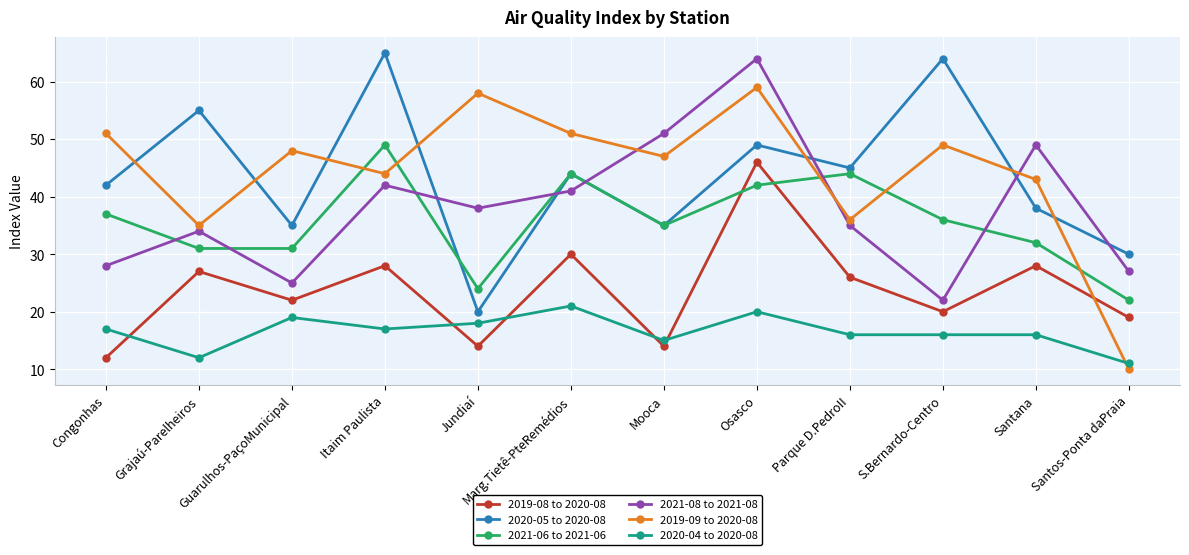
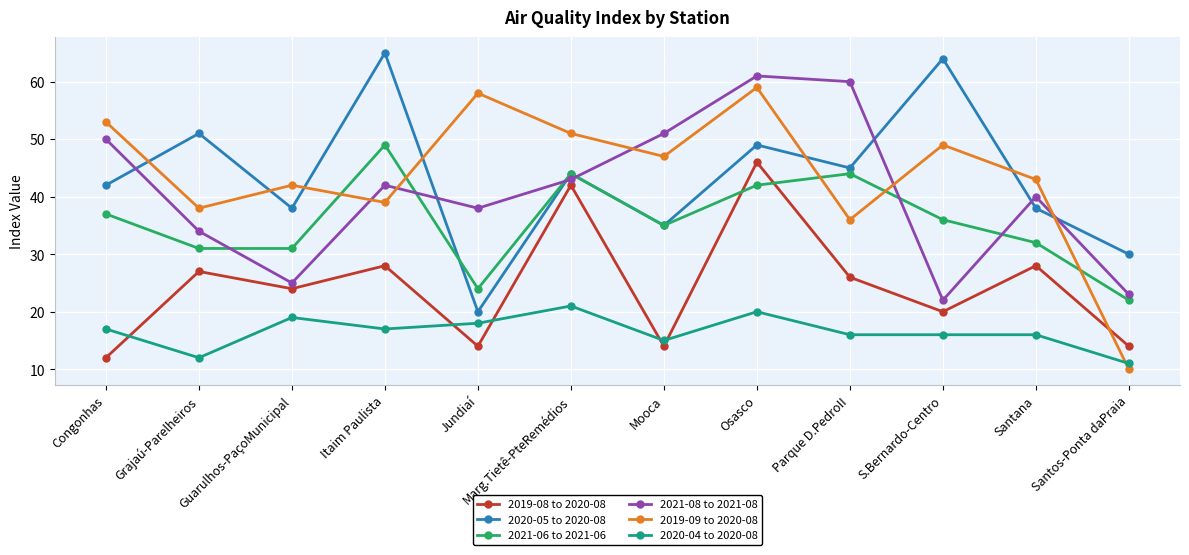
  {
    "2019-08 to 2020-08": {
      "Congonhas": 12,
      "Grajaú-Parelheiros": 27,
-     "Guarulhos-PaçoMunicipal": 22,
+     "Guarulhos-PaçoMunicipal": 24,
      "Itaim Paulista": 28,
      "Jundiaí": 14,
-     "Marg.Tietê-PteRemédios": 30,
+     "Marg.Tietê-PteRemédios": 42,
      "Mooca": 14,
      "Osasco": 46,
      "Parque D.PedroII": 26,
      "S.Bernardo-Centro": 20,
      "Santana": 28,
-     "Santos-Ponta daPraia": 19
+     "Santos-Ponta daPraia": 14
    },
    "2020-05 to 2020-08": {
      "Congonhas": 42,
-     "Grajaú-Parelheiros": 55,
-     "Guarulhos-PaçoMunicipal": 35,
+     "Grajaú-Parelheiros": 51,
+     "Guarulhos-PaçoMunicipal": 38,
      "Itaim Paulista": 65,
      "Jundiaí": 20,
      "Osasco": 49,
      "Parque D.PedroII": 45,
      "S.Bernardo-Centro": 64,
      "Santana": 38,
      "Santos-Ponta daPraia": 30
    },
    "2021-08 to 2021-08": {
-     "Congonhas": 28,
+     "Congonhas": 50,
      "Grajaú-Parelheiros": 34,
      "Guarulhos-PaçoMunicipal": 25,
      "Itaim Paulista": 42,
      "Jundiaí": 38,
-     "Marg.Tietê-PteRemédios": 41,
+     "Marg.Tietê-PteRemédios": 43,
      "Mooca": 51,
-     "Osasco": 64,
-     "Parque D.PedroII": 35,
+     "Osasco": 61,
+     "Parque D.PedroII": 60,
      "S.Bernardo-Centro": 22,
-     "Santana": 49,
-     "Santos-Ponta daPraia": 27
+     "Santana": 40,
+     "Santos-Ponta daPraia": 23
    },
    "2019-09 to 2020-08": {
-     "Congonhas": 51,
-     "Grajaú-Parelheiros": 35,
-     "Guarulhos-PaçoMunicipal": 48,
-     "Itaim Paulista": 44,
+     "Congonhas": 53,
+     "Grajaú-Parelheiros": 38,
+     "Guarulhos-PaçoMunicipal": 42,
+     "Itaim Paulista": 39,
      "Jundiaí": 58,
      "Marg.Tietê-PteRemédios": 51,
      "Mooca": 47,
      "Osasco": 59,
      "Parque D.PedroII": 36,
      "S.Bernardo-Centro": 49,
      "Santana": 43,
      "Santos-Ponta daPraia": 10
    }
  }
